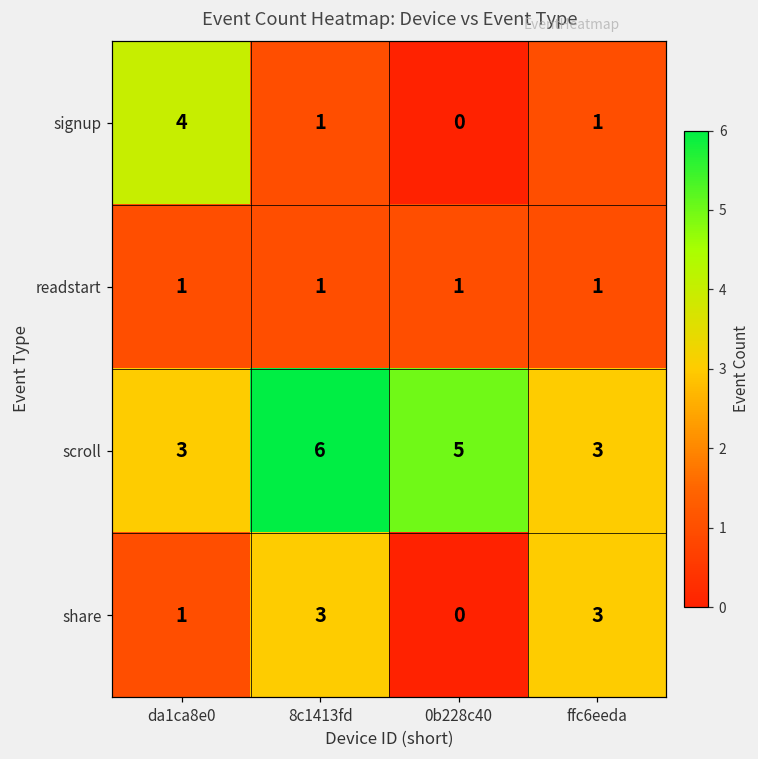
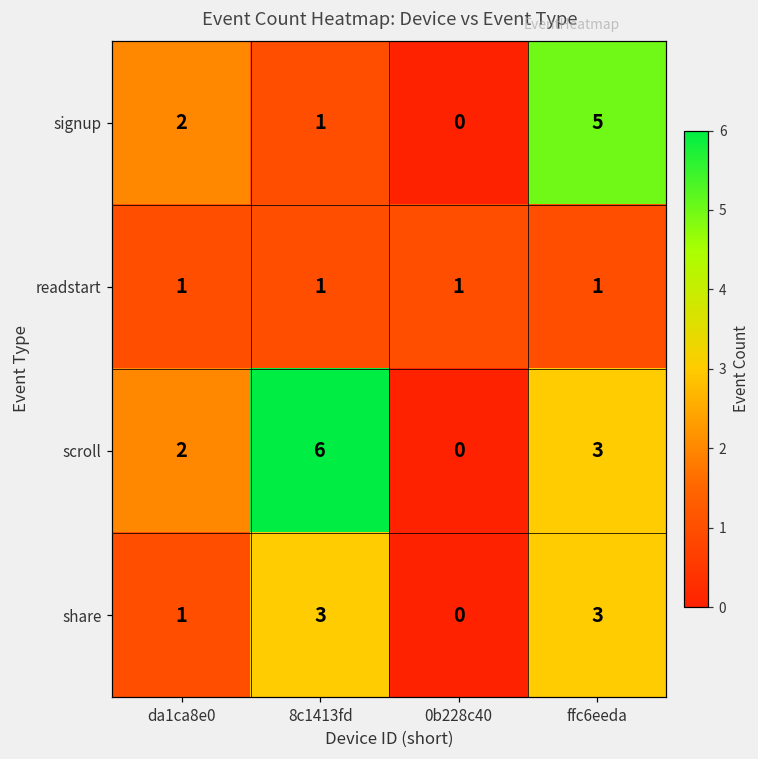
  {
    "signup": {
-     "da1ca8e0": 4,
+     "da1ca8e0": 2,
      "8c1413fd": 1,
      "0b228c40": 0,
-     "ffc6eeda": 1
+     "ffc6eeda": 5
    },
    "readstart": {
      "da1ca8e0": 1,
      "8c1413fd": 1,
      "0b228c40": 1,
      "ffc6eeda": 1
    },
    "scroll": {
-     "da1ca8e0": 3,
+     "da1ca8e0": 2,
      "8c1413fd": 6,
-     "0b228c40": 5,
+     "0b228c40": 0,
      "ffc6eeda": 3
    },
    "share": {
      "da1ca8e0": 1,
      "8c1413fd": 3,
      "0b228c40": 0,
      "ffc6eeda": 3
    }
  }
